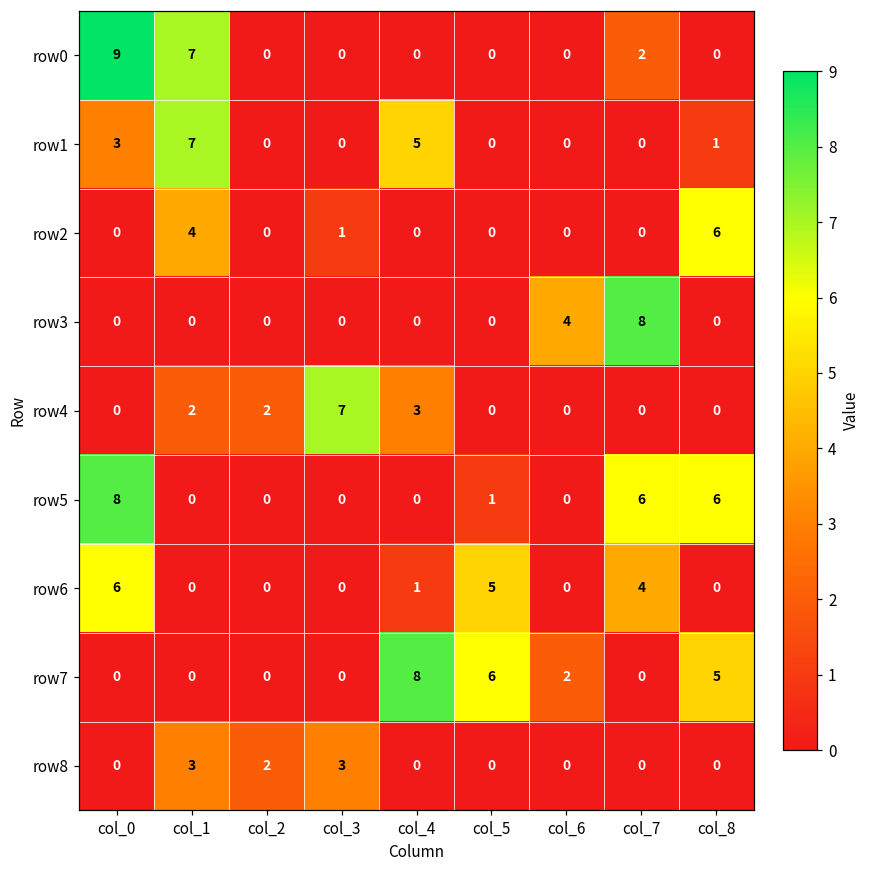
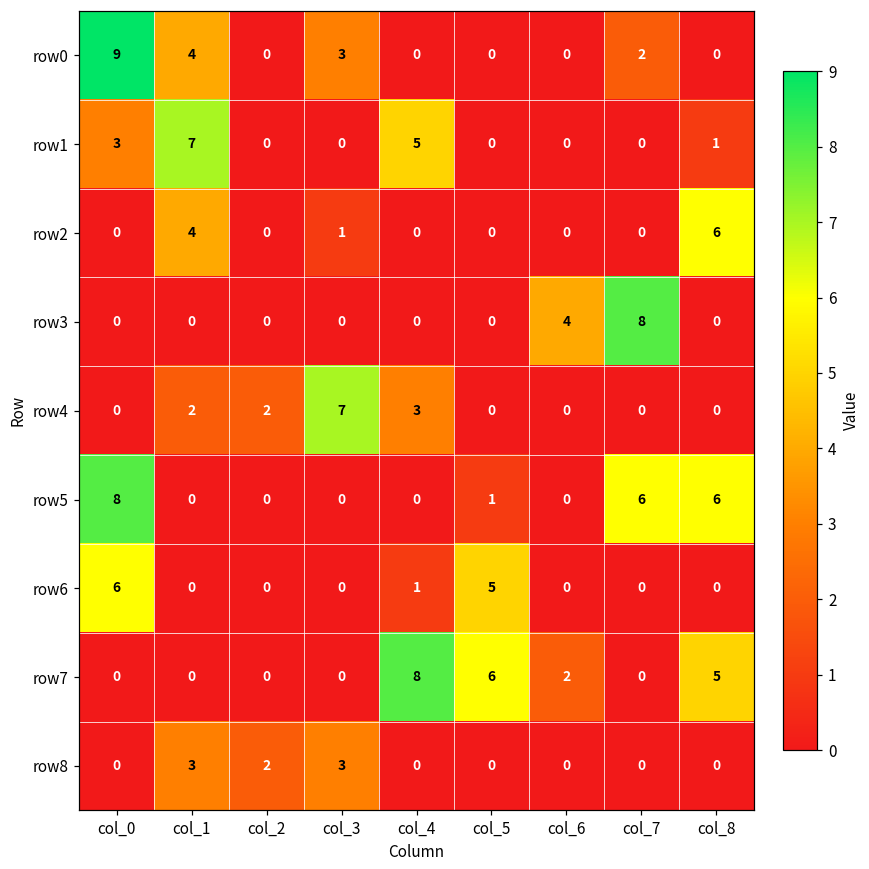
  {
    "row0": {
      "col_0": 9,
-     "col_1": 7,
+     "col_1": 4,
      "col_2": 0,
-     "col_3": 0,
+     "col_3": 3,
      "col_4": 0,
      "col_5": 0,
      "col_6": 0,
      "col_7": 2,
      "col_8": 0
    },
    "row1": {
      "col_0": 3,
      "col_1": 7,
      "col_2": 0,
      "col_3": 0,
      "col_4": 5,
      "col_5": 0,
      "col_6": 0,
      "col_7": 0,
      "col_8": 1
    },
    "row2": {
      "col_0": 0,
      "col_1": 4,
      "col_2": 0,
      "col_3": 1,
      "col_4": 0,
      "col_5": 0,
      "col_6": 0,
      "col_7": 0,
      "col_8": 6
    },
    "row3": {
      "col_0": 0,
      "col_1": 0,
      "col_2": 0,
      "col_3": 0,
      "col_4": 0,
      "col_5": 0,
      "col_6": 4,
      "col_7": 8,
      "col_8": 0
    },
    "row4": {
      "col_0": 0,
      "col_1": 2,
      "col_2": 2,
      "col_3": 7,
      "col_4": 3,
      "col_5": 0,
      "col_6": 0,
      "col_7": 0,
      "col_8": 0
    },
    "row5": {
      "col_0": 8,
      "col_1": 0,
      "col_2": 0,
      "col_3": 0,
      "col_4": 0,
      "col_5": 1,
      "col_6": 0,
      "col_7": 6,
      "col_8": 6
    },
    "row6": {
      "col_0": 6,
      "col_1": 0,
      "col_2": 0,
      "col_3": 0,
      "col_4": 1,
      "col_5": 5,
      "col_6": 0,
-     "col_7": 4,
+     "col_7": 0,
      "col_8": 0
    },
    "row7": {
      "col_0": 0,
      "col_1": 0,
      "col_2": 0,
      "col_3": 0,
      "col_4": 8,
      "col_5": 6,
      "col_6": 2,
      "col_7": 0,
      "col_8": 5
    },
    "row8": {
      "col_0": 0,
      "col_1": 3,
      "col_2": 2,
      "col_3": 3,
      "col_4": 0,
      "col_5": 0,
      "col_6": 0,
      "col_7": 0,
      "col_8": 0
    }
  }
